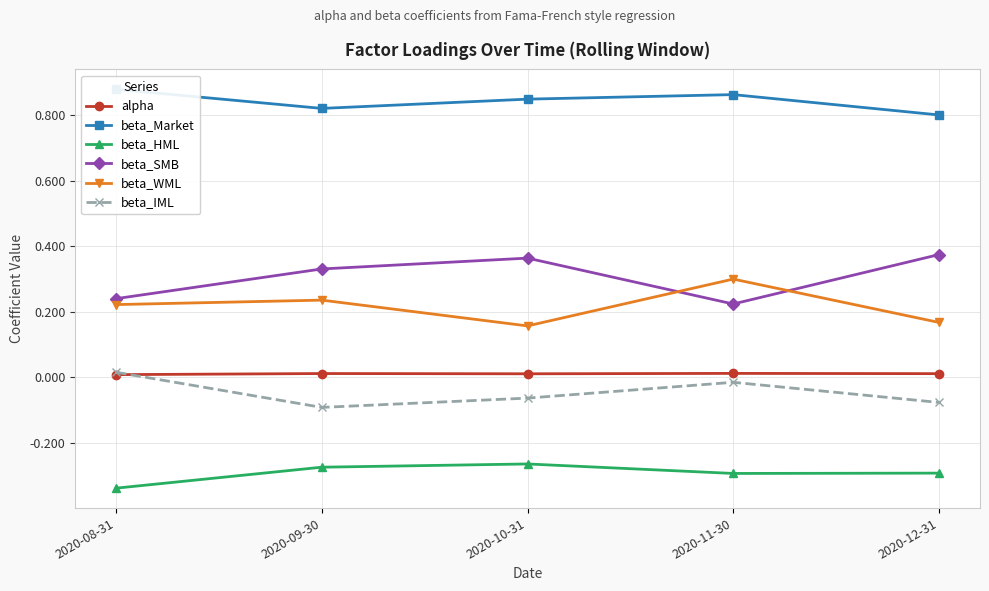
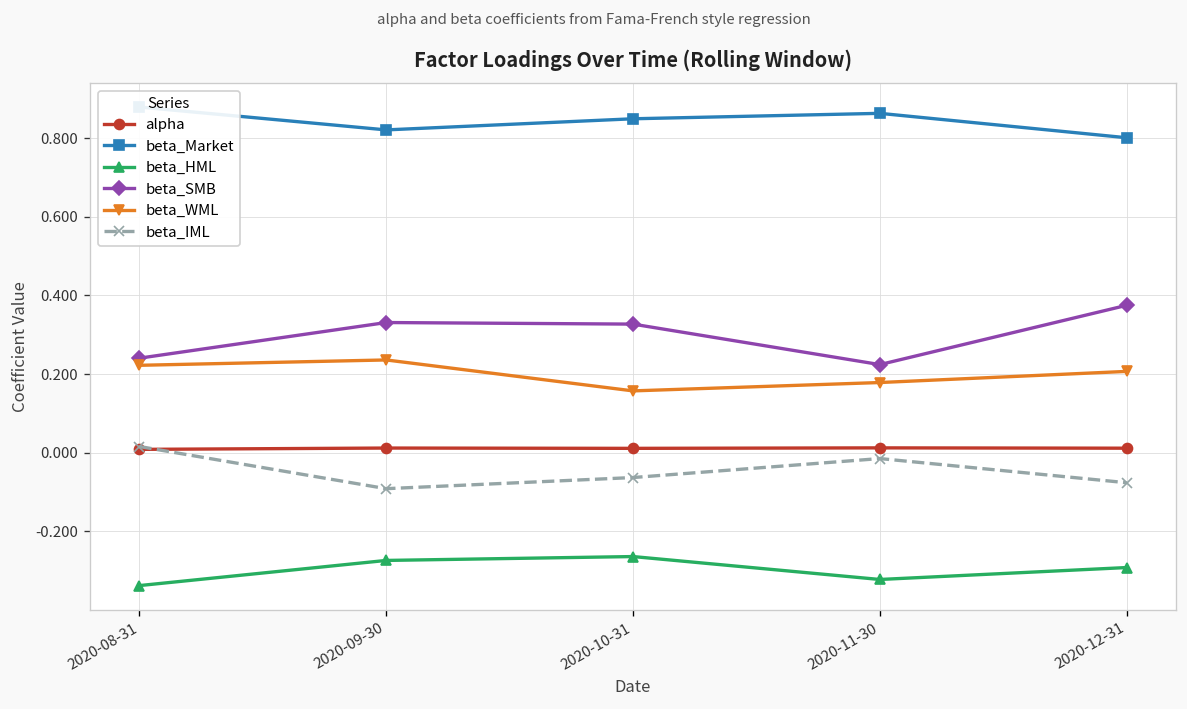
  {
    "alpha": {
      "2020-09-30": 0.01,
      "2020-10-31": 0.01,
      "2020-11-30": 0.01,
      "2020-12-31": 0.01
    },
    "beta_Market": {
      "2020-09-30": 0.82,
      "2020-10-31": 0.85,
      "2020-11-30": 0.86,
      "2020-12-31": 0.80
    },
    "beta_HML": {
      "2020-08-31": -0.34,
      "2020-09-30": -0.27,
      "2020-10-31": -0.26,
-     "2020-11-30": -0.29,
+     "2020-11-30": -0.32,
      "2020-12-31": -0.29
    },
    "beta_SMB": {
      "2020-08-31": 0.24,
      "2020-09-30": 0.33,
-     "2020-10-31": 0.36,
+     "2020-10-31": 0.33,
      "2020-11-30": 0.22,
      "2020-12-31": 0.37
    },
    "beta_WML": {
      "2020-08-31": 0.22,
      "2020-09-30": 0.24,
      "2020-10-31": 0.16,
-     "2020-11-30": 0.30,
-     "2020-12-31": 0.17
+     "2020-11-30": 0.18,
+     "2020-12-31": 0.21
    },
    "beta_IML": {
      "2020-09-30": -0.09,
      "2020-10-31": -0.06,
      "2020-11-30": -0.02,
      "2020-12-31": -0.08
    }
  }
